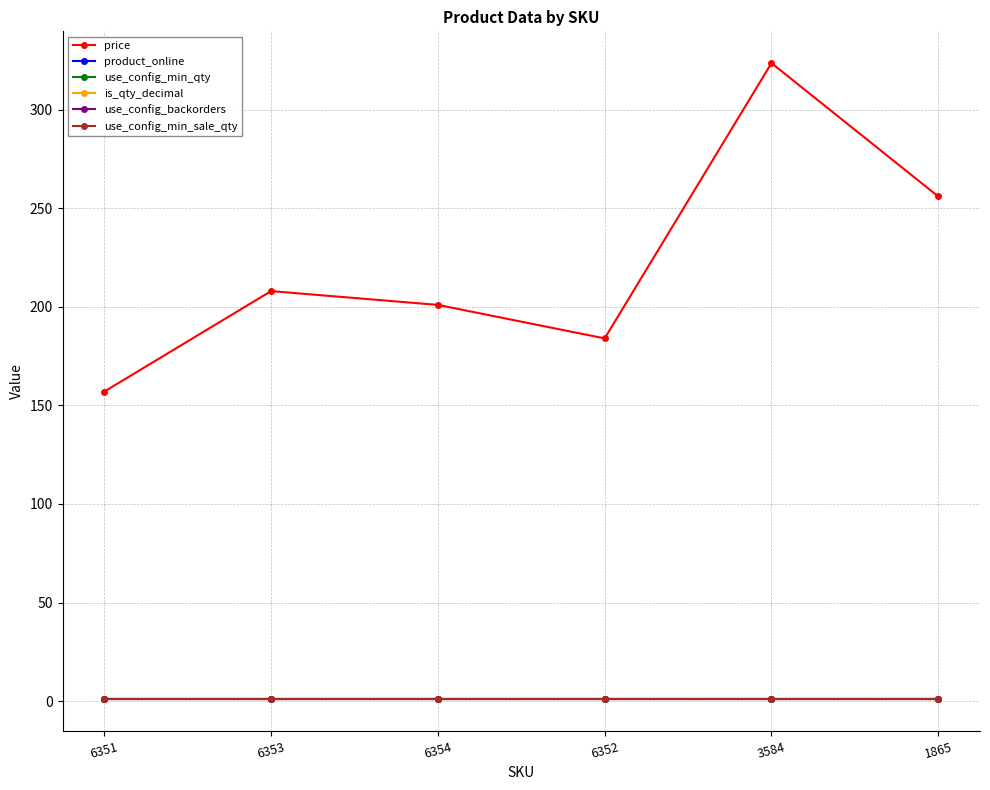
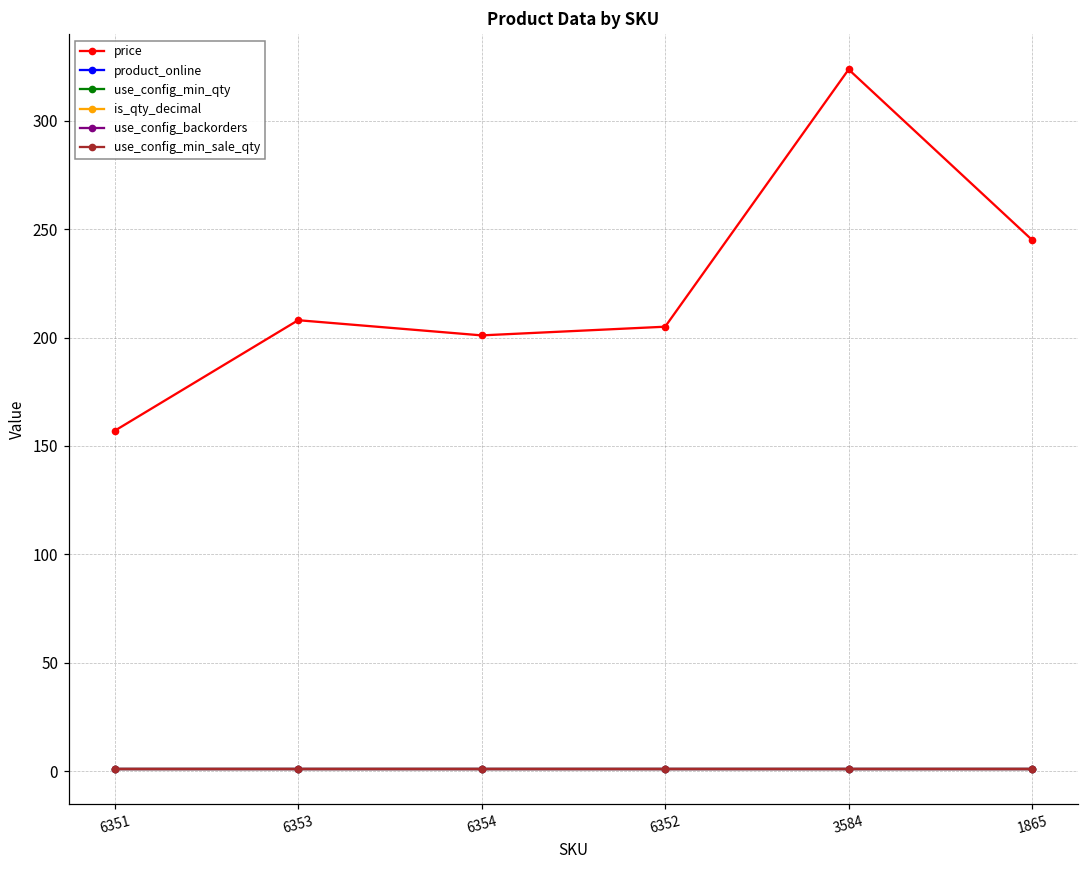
  {
    "price": {
      "6351": 157,
      "6353": 208,
      "6354": 201,
-     "6352": 184,
+     "6352": 205,
      "3584": 324,
-     "1865": 256
+     "1865": 245
    },
    "use_config_min_sale_qty": {
      "6351": 1,
      "6353": 1,
      "6354": 1,
      "6352": 1,
      "3584": 1,
      "1865": 1
    }
  }
